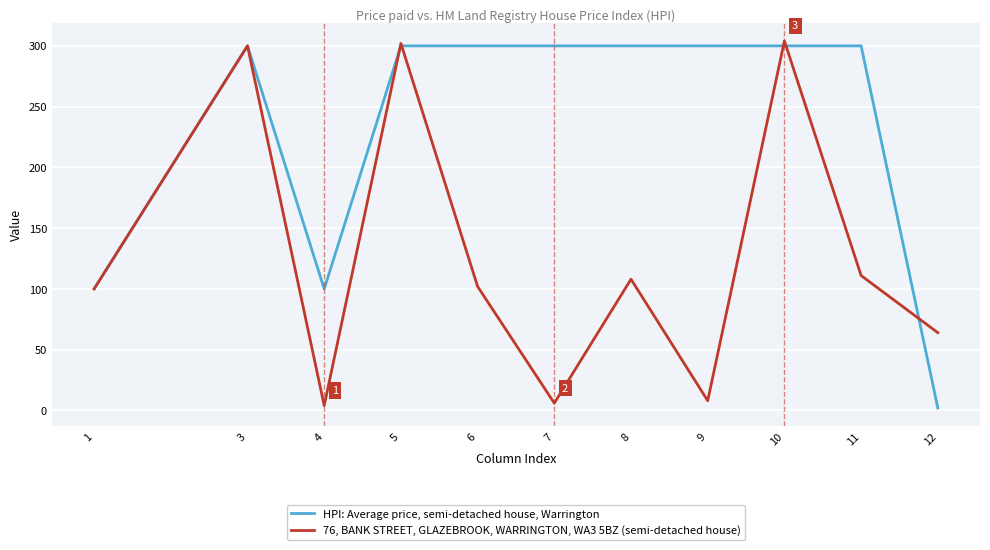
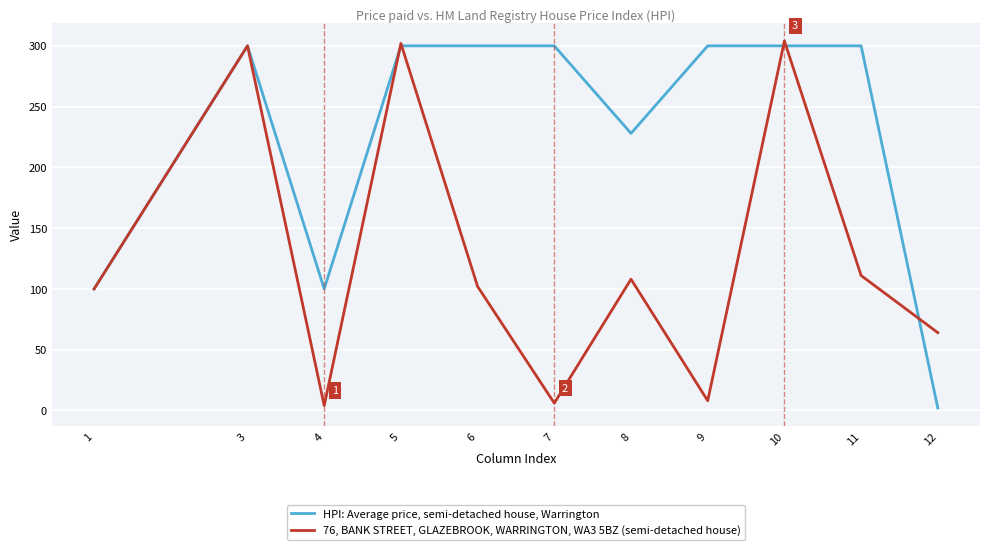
  {
    "HPI: Average price, semi-detached house, Warrington": {
      "4": 100,
      "6": 300,
      "7": 300,
-     "8": 300,
+     "8": 228,
      "9": 300,
      "10": 300,
      "11": 300,
      "12": 2
    },
    "76, BANK STREET, GLAZEBROOK, WARRINGTON, WA3 5BZ (semi-detached house)": {
      "6": 102,
      "8": 108,
      "9": 8,
      "11": 111,
      "12": 64
    }
  }
